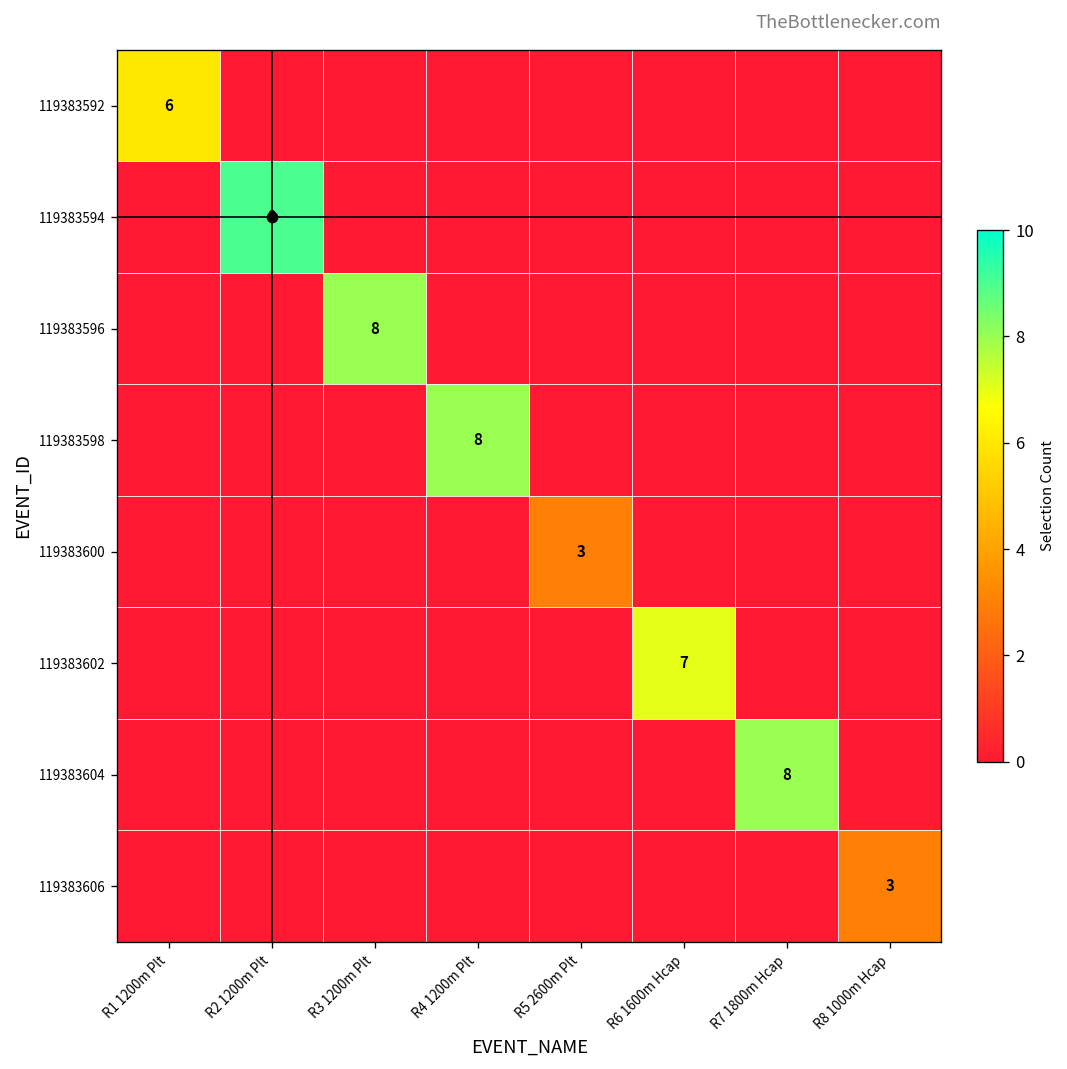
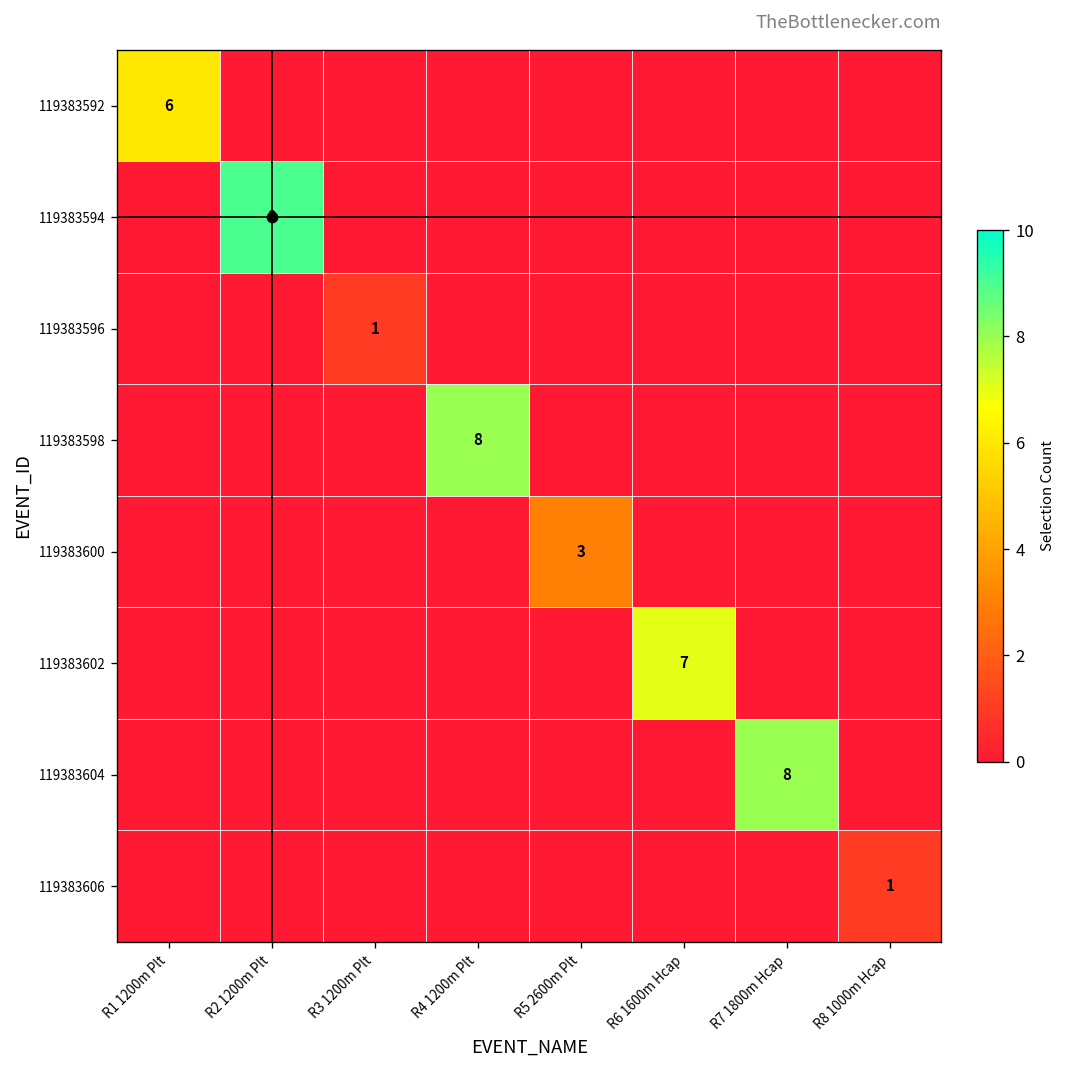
  {
    "119383592": {
      "R1 1200m Plt": 6
    },
    "119383596": {
-     "R3 1200m Plt": 8
+     "R3 1200m Plt": 1
    },
    "119383598": {
      "R4 1200m Plt": 8
    },
    "119383600": {
      "R5 2600m Plt": 3
    },
    "119383602": {
      "R6 1600m Hcap": 7
    },
    "119383604": {
      "R7 1800m Hcap": 8
    },
    "119383606": {
-     "R8 1000m Hcap": 3
+     "R8 1000m Hcap": 1
    }
  }
